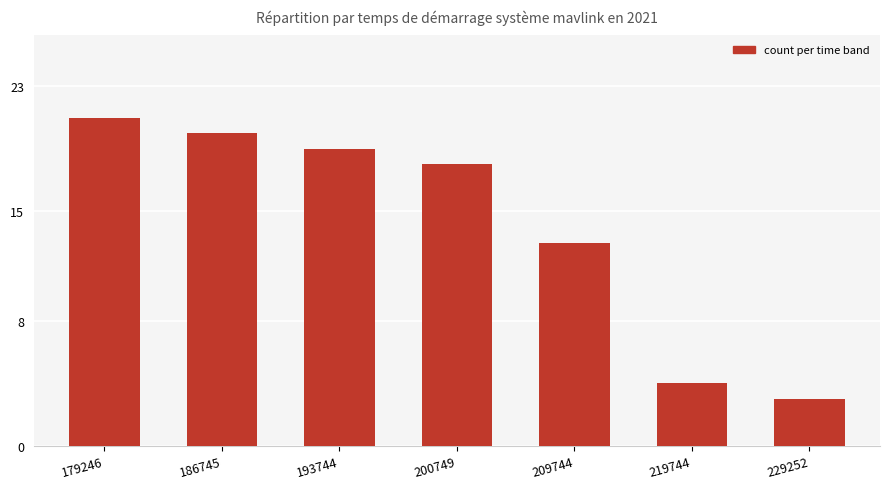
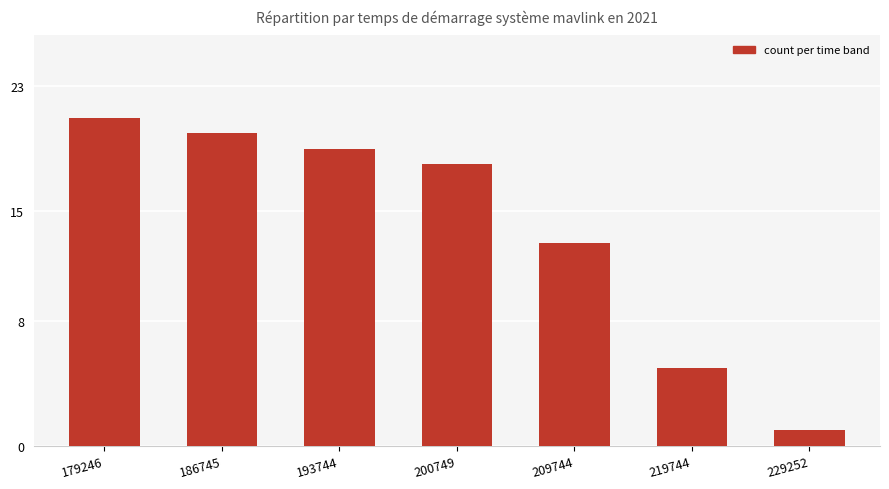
  {
    "179246": 21,
    "186745": 20,
    "193744": 19,
    "200749": 18,
    "209744": 13,
-   "219744": 4,
-   "229252": 3
+   "219744": 5,
+   "229252": 1
  }
